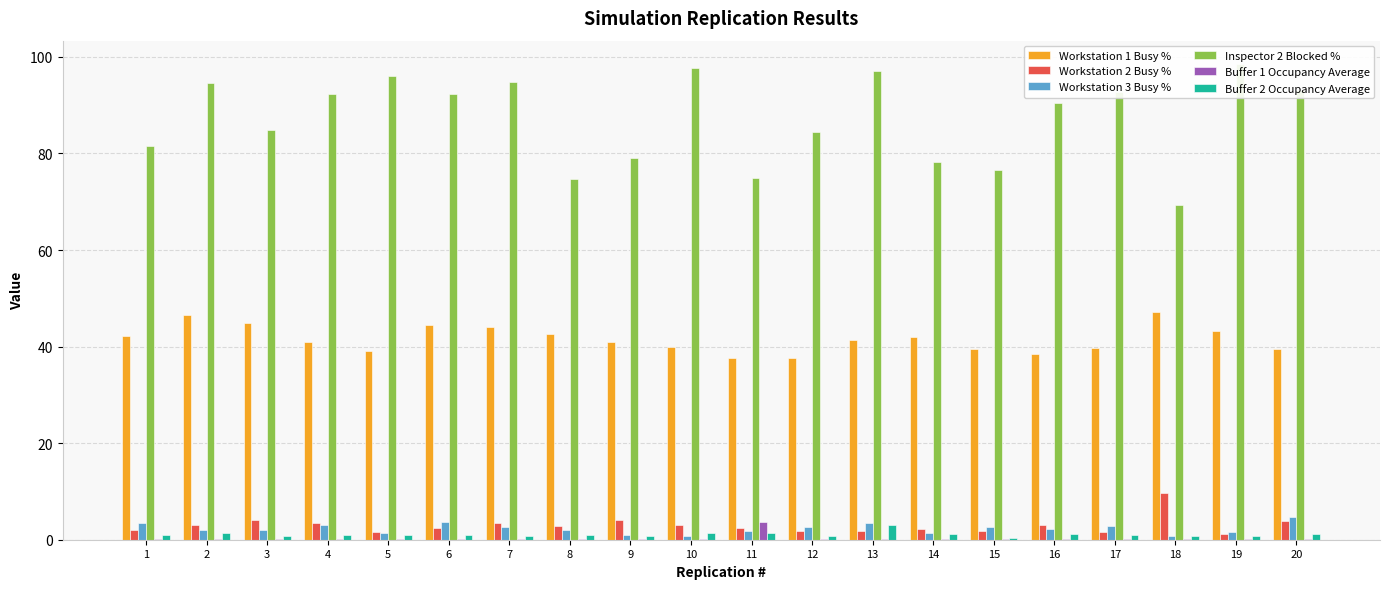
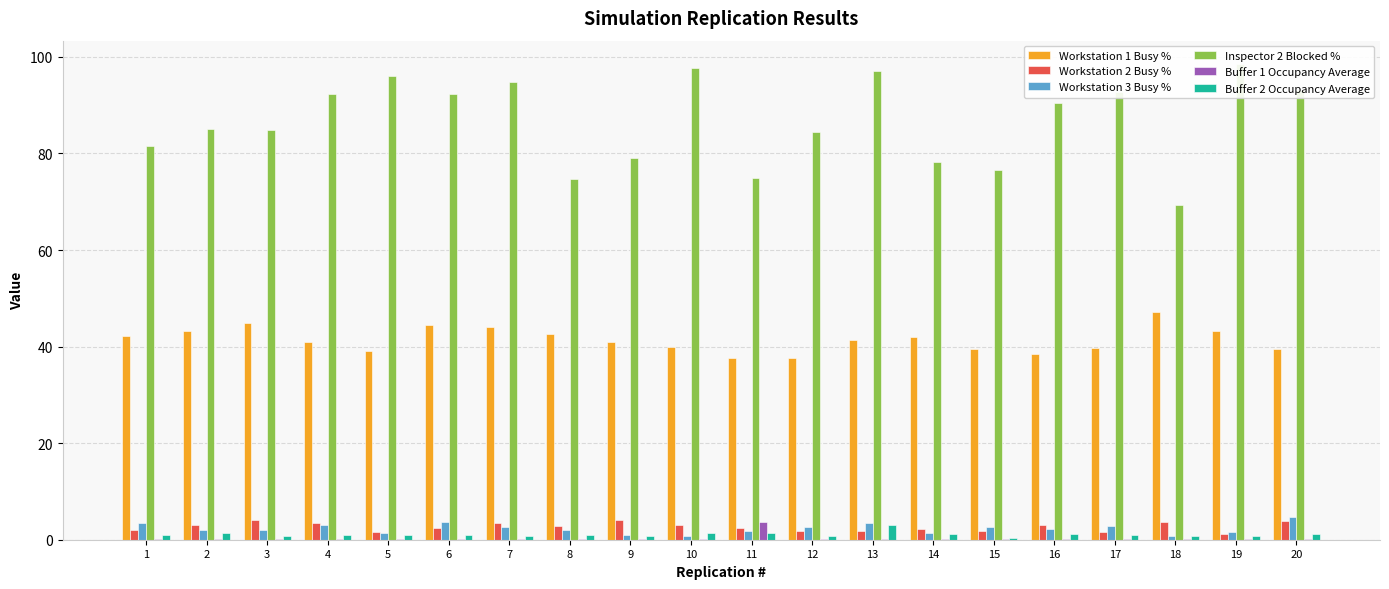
  {
    "Workstation 1 Busy %": {
      "1": 42,
-     "2": 46,
+     "2": 43,
      "3": 45,
      "4": 41,
      "5": 39,
      "6": 45,
      "7": 44,
      "8": 43,
      "9": 41,
      "10": 40,
      "11": 38,
      "12": 38,
      "13": 41,
      "14": 42,
      "15": 39,
      "16": 39,
      "17": 40,
      "18": 47,
      "19": 43,
      "20": 40
    },
    "Workstation 2 Busy %": {
      "1": 2,
      "2": 3,
      "3": 4,
      "4": 3,
      "5": 2,
      "6": 2,
      "7": 3,
      "8": 3,
      "9": 4,
      "10": 3,
      "11": 2,
      "12": 2,
      "13": 2,
      "14": 2,
      "15": 2,
      "16": 3,
      "17": 2,
-     "18": 10,
+     "18": 4,
      "19": 1,
      "20": 4
    },
    "Workstation 3 Busy %": {
      "1": 3,
      "2": 2,
      "3": 2,
      "4": 3,
      "5": 1,
      "6": 4,
      "7": 3,
      "8": 2,
      "9": 1,
      "10": 1,
      "11": 2,
      "12": 3,
      "13": 3,
      "14": 1,
      "15": 3,
      "16": 2,
      "17": 3,
      "18": 1,
      "19": 2,
      "20": 5
    },
    "Inspector 2 Blocked %": {
      "1": 81,
-     "2": 95,
+     "2": 85,
      "3": 85,
      "4": 92,
      "5": 96,
      "6": 92,
      "7": 95,
      "8": 75,
      "9": 79,
      "10": 98,
      "11": 75,
      "12": 85,
      "13": 97,
      "14": 78,
      "15": 77,
      "16": 91,
      "18": 69
    },
    "Buffer 1 Occupancy Average": {
      "11": 4
    },
    "Buffer 2 Occupancy Average": {
      "1": 1,
      "2": 1,
      "3": 1,
      "4": 1,
      "5": 1,
      "6": 1,
      "7": 1,
      "8": 1,
      "9": 1,
      "10": 1,
      "11": 1,
      "12": 1,
      "13": 3,
      "14": 1,
      "16": 1,
      "17": 1,
      "18": 1,
      "19": 1,
      "20": 1
    }
  }
